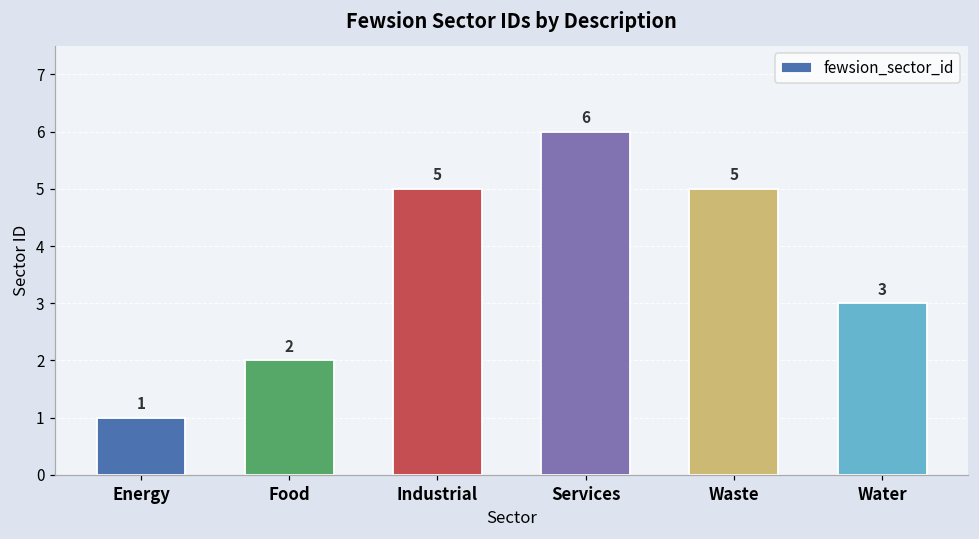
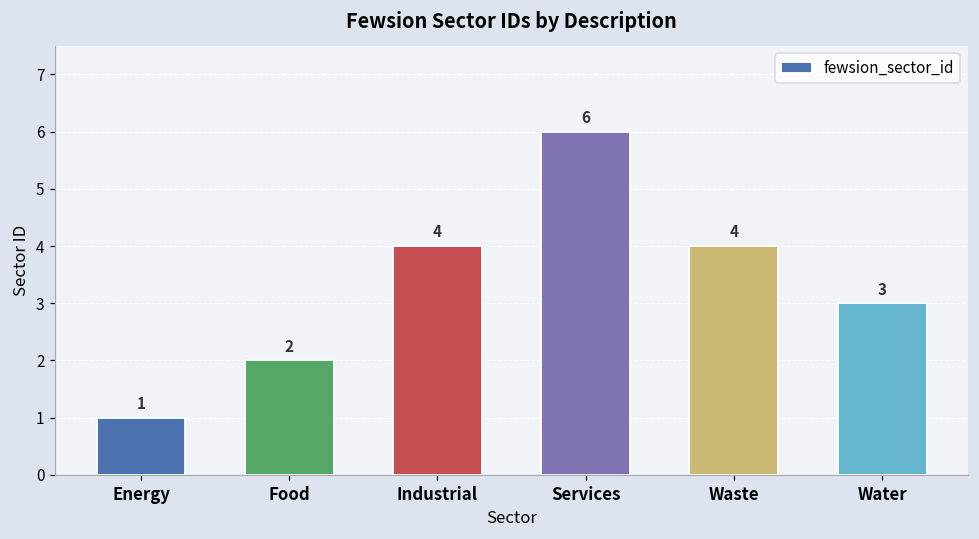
  {
    "Energy": 1,
    "Food": 2,
-   "Industrial": 5,
+   "Industrial": 4,
    "Services": 6,
-   "Waste": 5,
+   "Waste": 4,
    "Water": 3
  }
